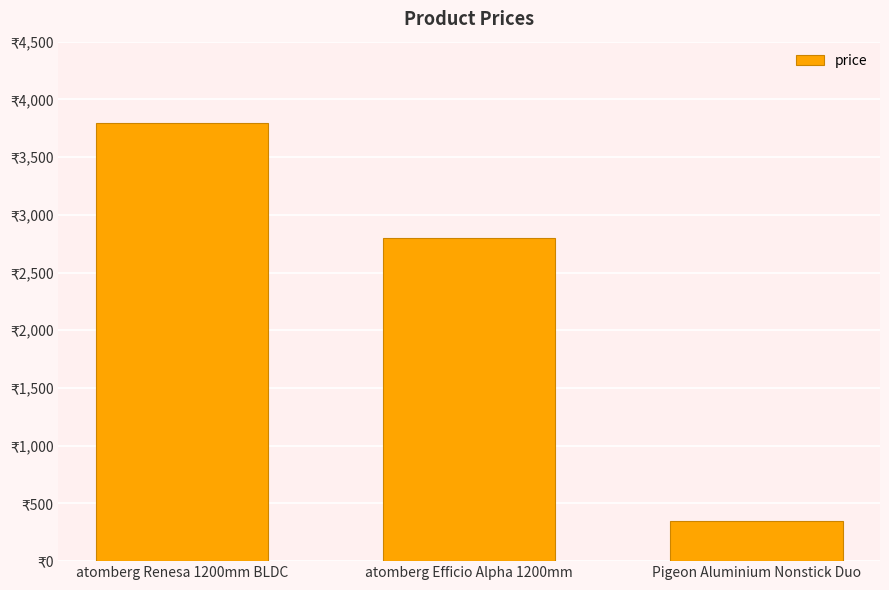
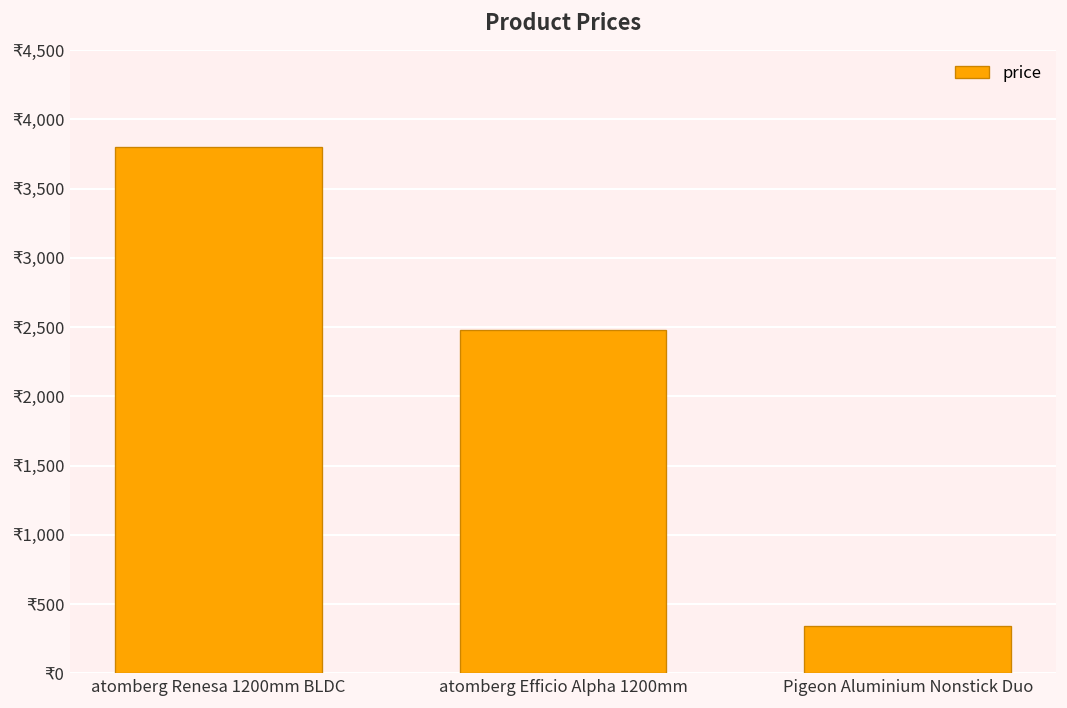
  {
    "atomberg Renesa 1200mm BLDC": "₹3,800",
-   "atomberg Efficio Alpha 1200mm": "₹2,800",
+   "atomberg Efficio Alpha 1200mm": "₹2,480",
    "Pigeon Aluminium Nonstick Duo": "₹340"
  }
